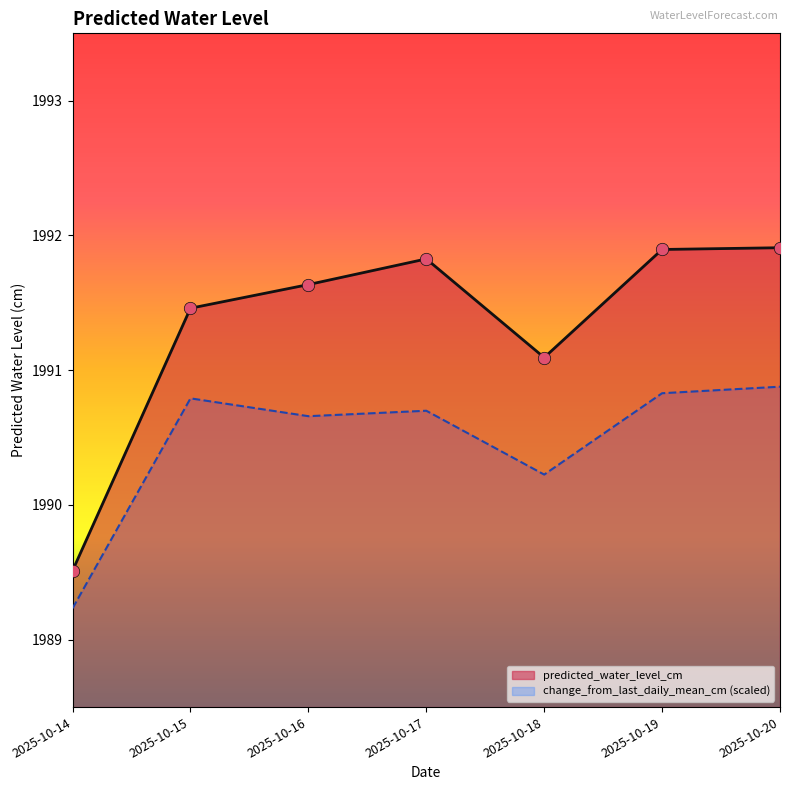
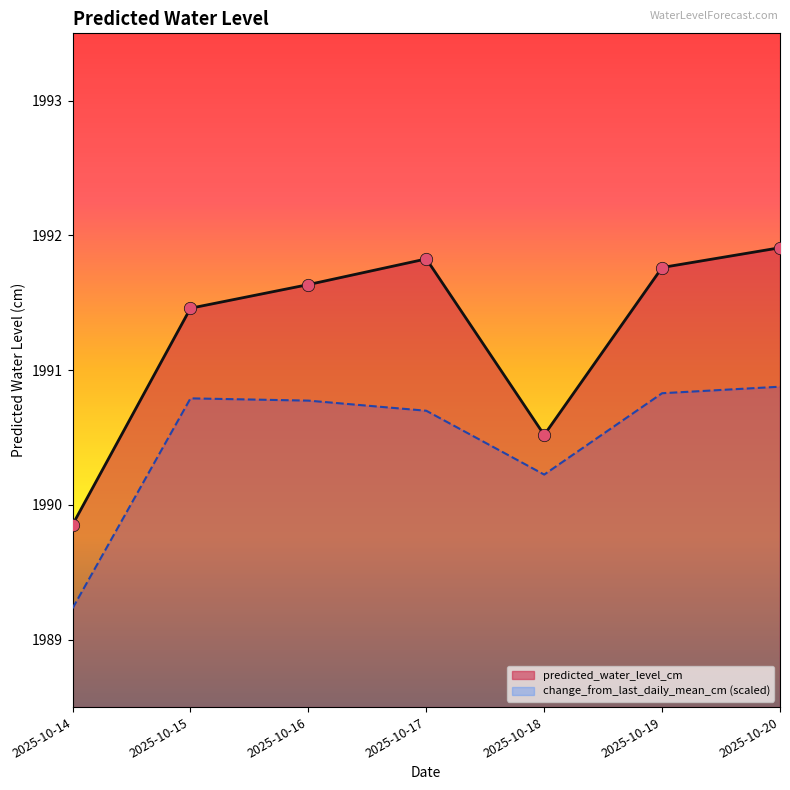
  {
    "predicted_water_level_cm": {
-     "2025-10-14": 1989.51,
+     "2025-10-14": 1989.85,
      "2025-10-15": 1991.46,
      "2025-10-16": 1991.64,
      "2025-10-17": 1991.83,
-     "2025-10-18": 1991.09,
-     "2025-10-19": 1991.90,
+     "2025-10-18": 1990.52,
+     "2025-10-19": 1991.76,
      "2025-10-20": 1991.91
    },
    "change_from_last_daily_mean_cm (scaled)": {
      "2025-10-14": 1989.23,
      "2025-10-15": 1990.79,
-     "2025-10-16": 1990.66,
+     "2025-10-16": 1990.77,
      "2025-10-17": 1990.70,
      "2025-10-18": 1990.23,
      "2025-10-19": 1990.83,
      "2025-10-20": 1990.88
    }
  }
